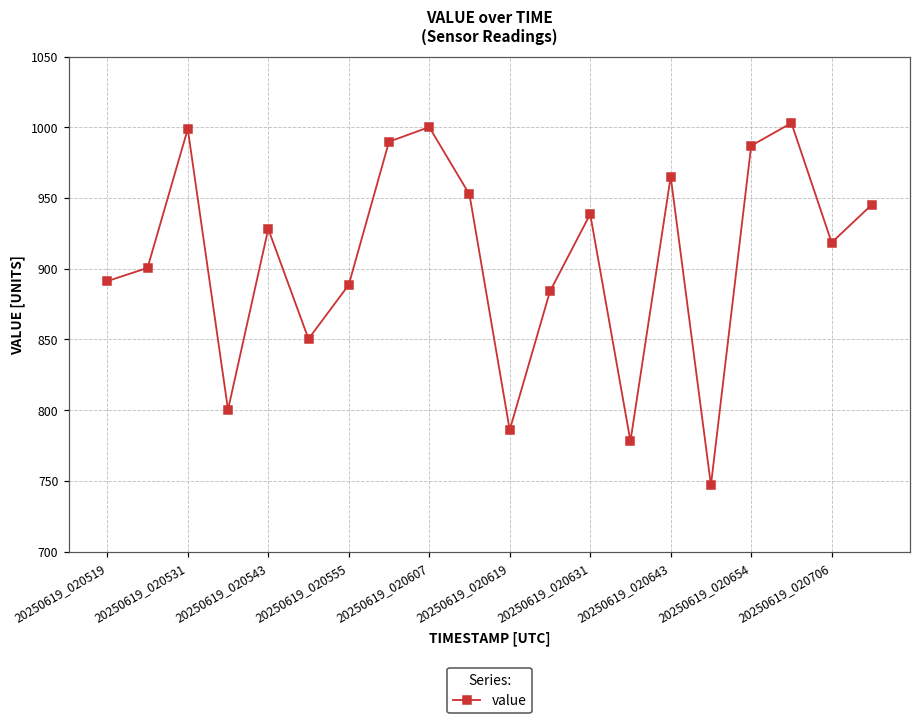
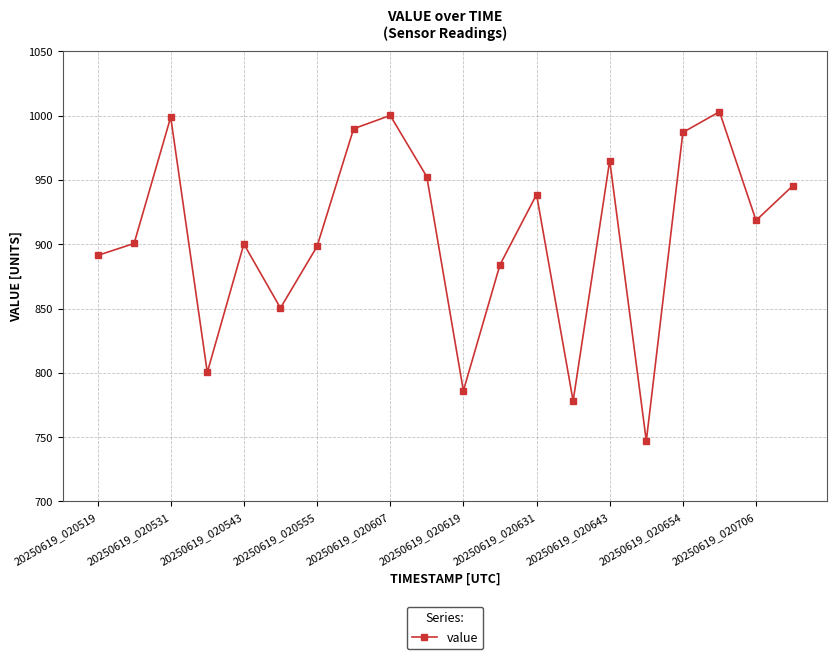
  {
    "20250619_020519": 891,
    "20250619_020531": 999,
-   "20250619_020543": 928,
-   "20250619_020555": 889,
+   "20250619_020543": 900,
+   "20250619_020555": 898,
    "20250619_020607": 1000,
    "20250619_020619": 786,
    "20250619_020631": 939,
    "20250619_020643": 965,
    "20250619_020654": 987,
    "20250619_020706": 918
  }
